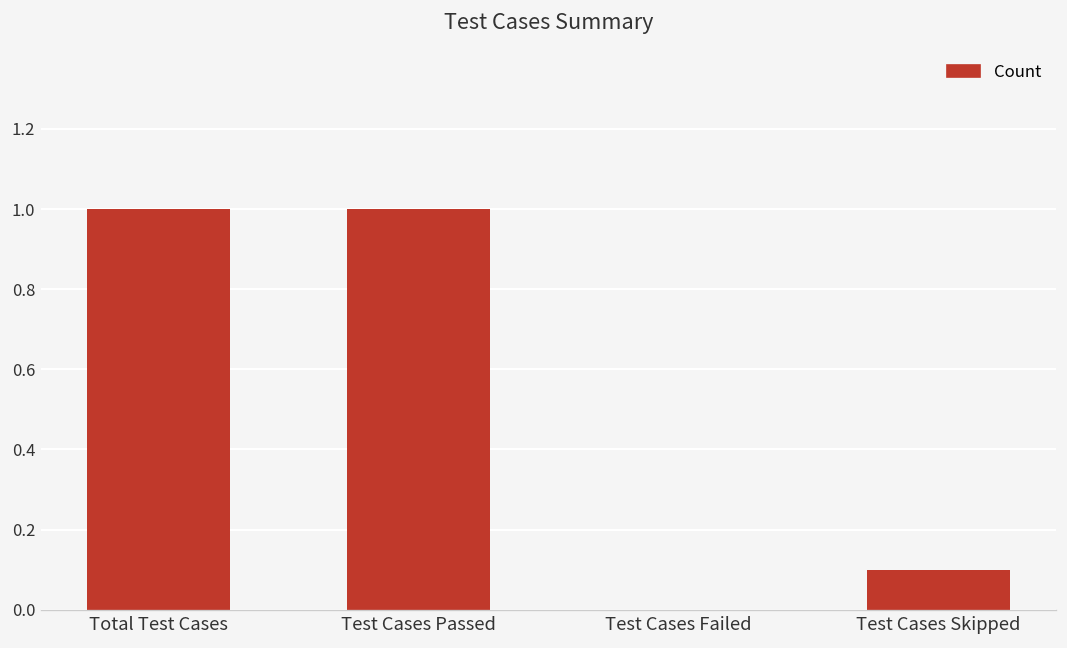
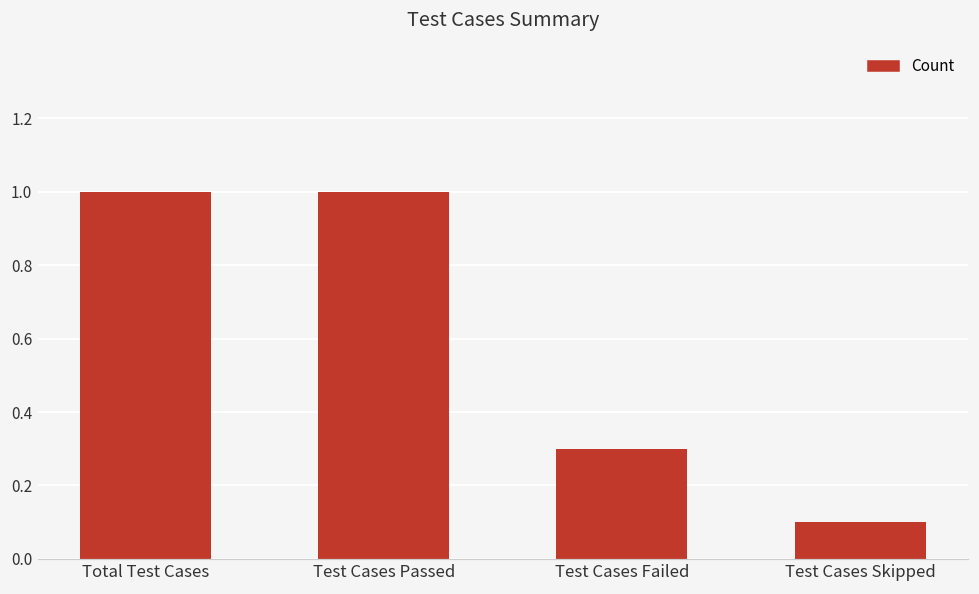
  {
    "Total Test Cases": 1.0,
    "Test Cases Passed": 1.0,
-   "Test Cases Failed": 0.0,
+   "Test Cases Failed": 0.3,
    "Test Cases Skipped": 0.1
  }
